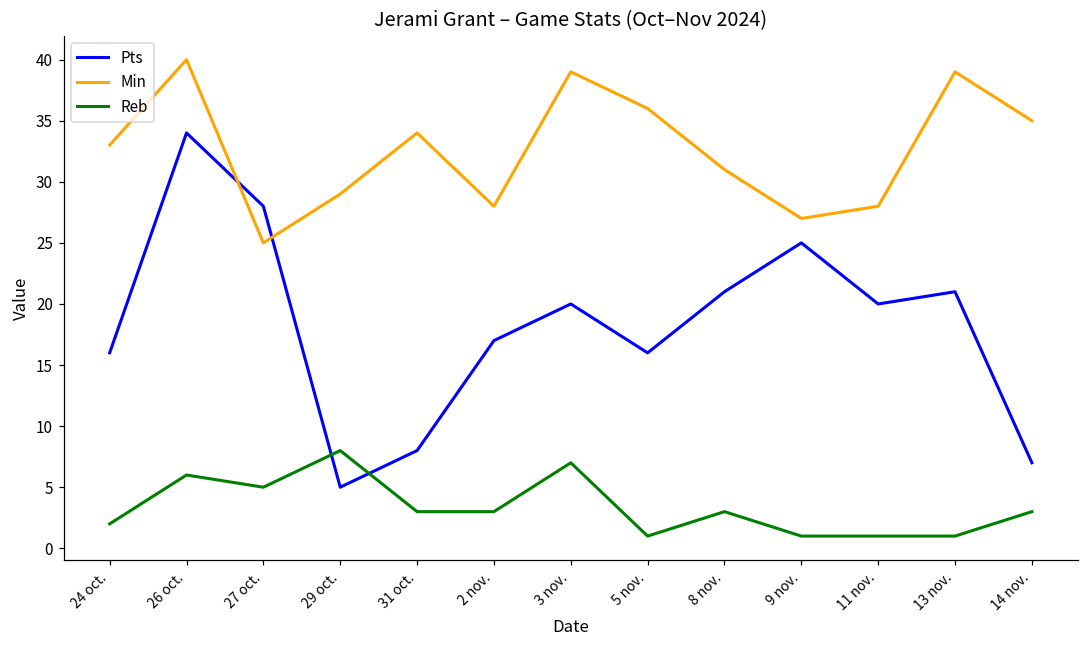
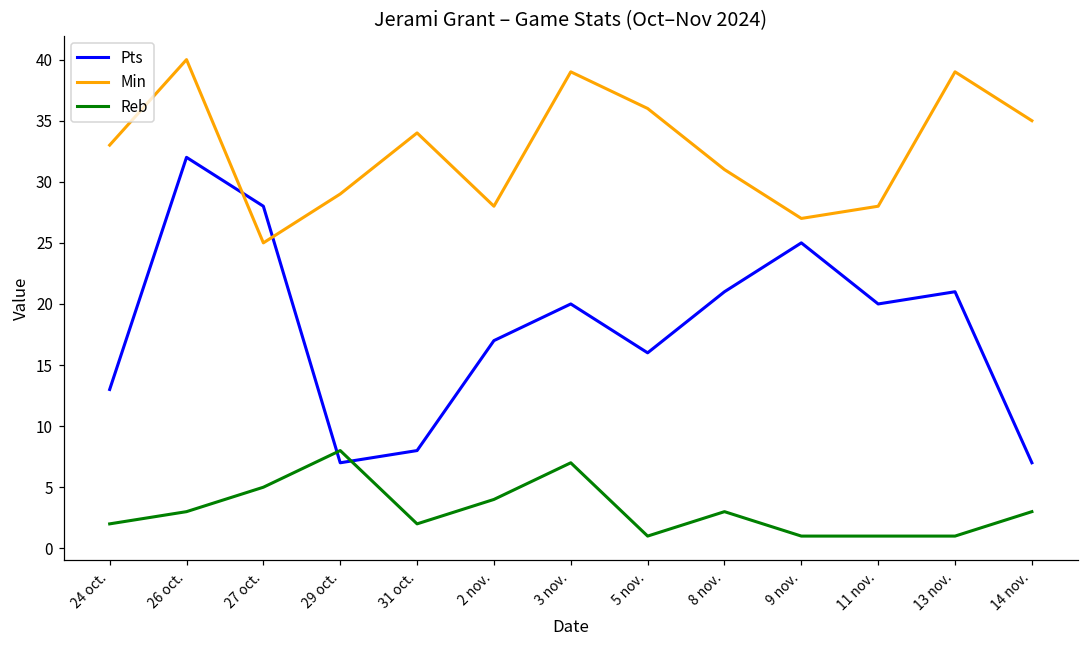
  {
    "Pts": {
-     "24 oct.": 16,
-     "26 oct.": 34,
+     "24 oct.": 13,
+     "26 oct.": 32,
      "27 oct.": 28,
-     "29 oct.": 5,
+     "29 oct.": 7,
      "31 oct.": 8,
      "2 nov.": 17,
      "3 nov.": 20,
      "5 nov.": 16,
      "8 nov.": 21,
      "9 nov.": 25,
      "11 nov.": 20,
      "13 nov.": 21,
      "14 nov.": 7
    },
    "Min": {
      "24 oct.": 33,
      "26 oct.": 40,
      "27 oct.": 25,
      "29 oct.": 29,
      "31 oct.": 34,
      "2 nov.": 28,
      "3 nov.": 39,
      "5 nov.": 36,
      "8 nov.": 31,
      "9 nov.": 27,
      "11 nov.": 28,
      "13 nov.": 39,
      "14 nov.": 35
    },
    "Reb": {
      "24 oct.": 2,
-     "26 oct.": 6,
+     "26 oct.": 3,
      "27 oct.": 5,
      "29 oct.": 8,
-     "31 oct.": 3,
-     "2 nov.": 3,
+     "31 oct.": 2,
+     "2 nov.": 4,
      "3 nov.": 7,
      "5 nov.": 1,
      "8 nov.": 3,
      "9 nov.": 1,
      "11 nov.": 1,
      "13 nov.": 1,
      "14 nov.": 3
    }
  }
